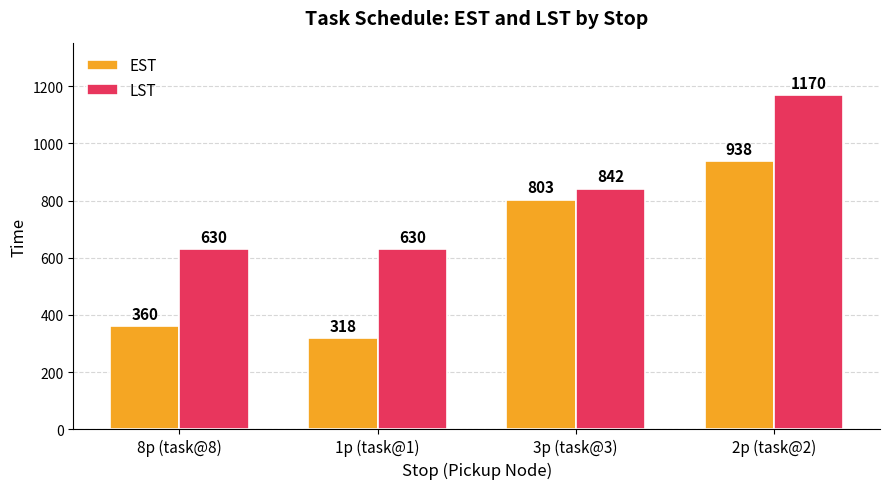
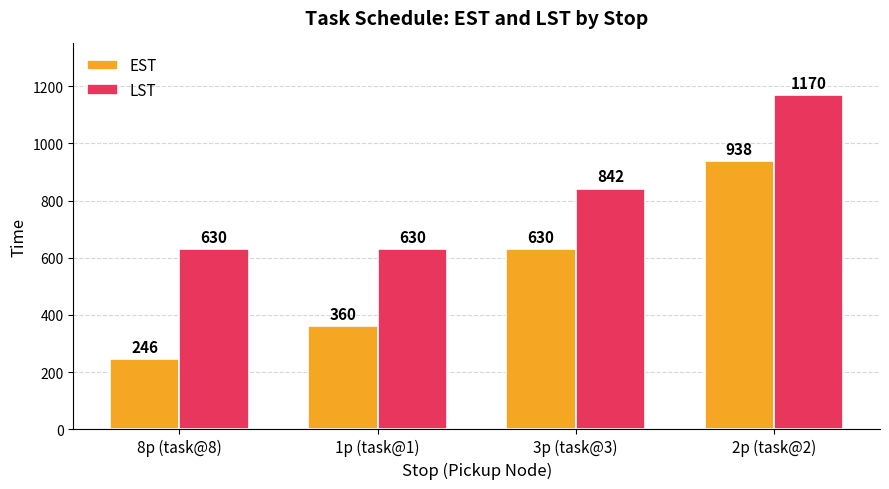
  {
    "EST": {
-     "8p (task@8)": 360,
-     "1p (task@1)": 318,
-     "3p (task@3)": 803,
+     "8p (task@8)": 246,
+     "1p (task@1)": 360,
+     "3p (task@3)": 630,
      "2p (task@2)": 938
    },
    "LST": {
      "8p (task@8)": 630,
      "1p (task@1)": 630,
      "3p (task@3)": 842,
      "2p (task@2)": 1170
    }
  }
